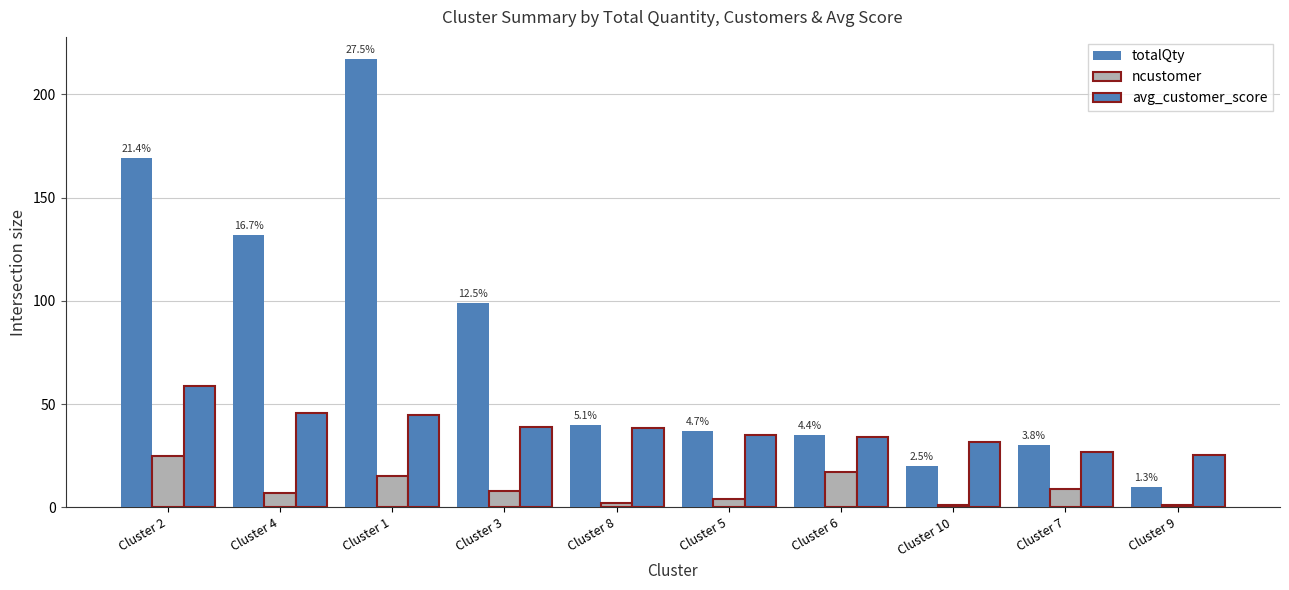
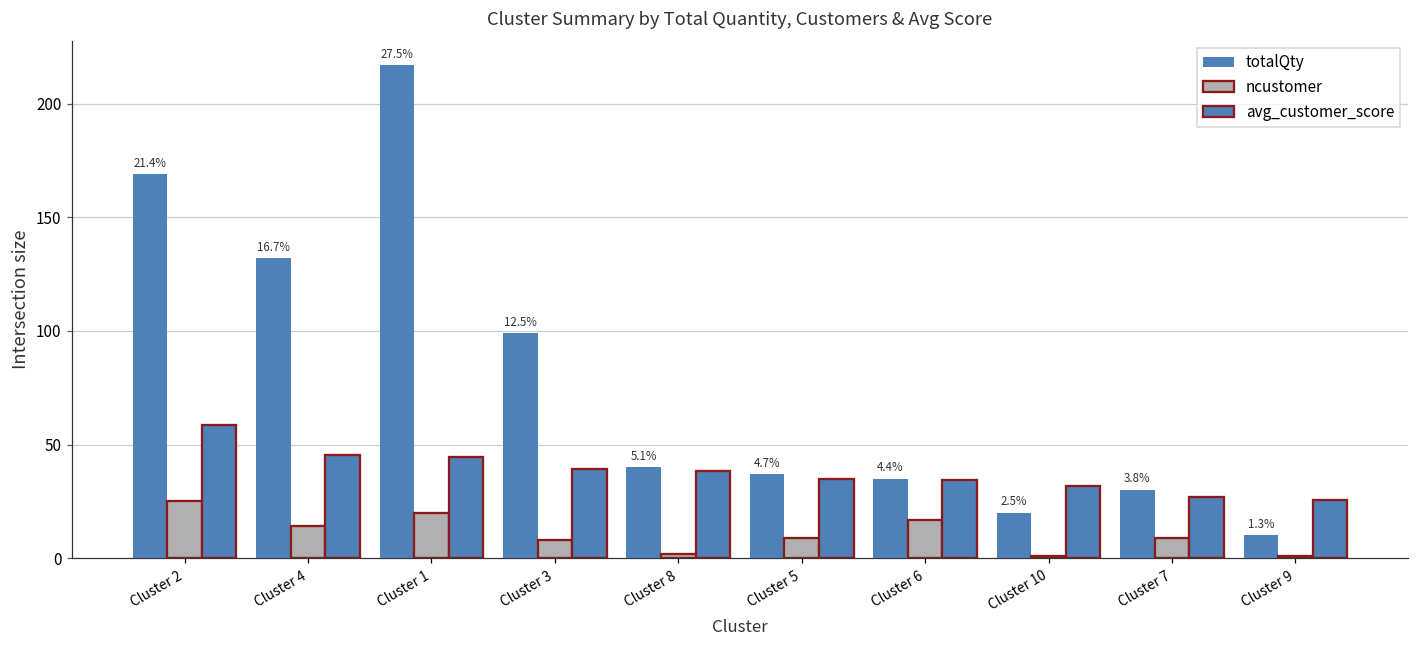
  {
    "ncustomer": {
      "Cluster 2": 25,
-     "Cluster 4": 7,
-     "Cluster 1": 15,
+     "Cluster 4": 14,
+     "Cluster 1": 20,
      "Cluster 3": 8,
      "Cluster 8": 2,
-     "Cluster 5": 4,
+     "Cluster 5": 9,
      "Cluster 6": 17,
      "Cluster 7": 9
    }
  }
